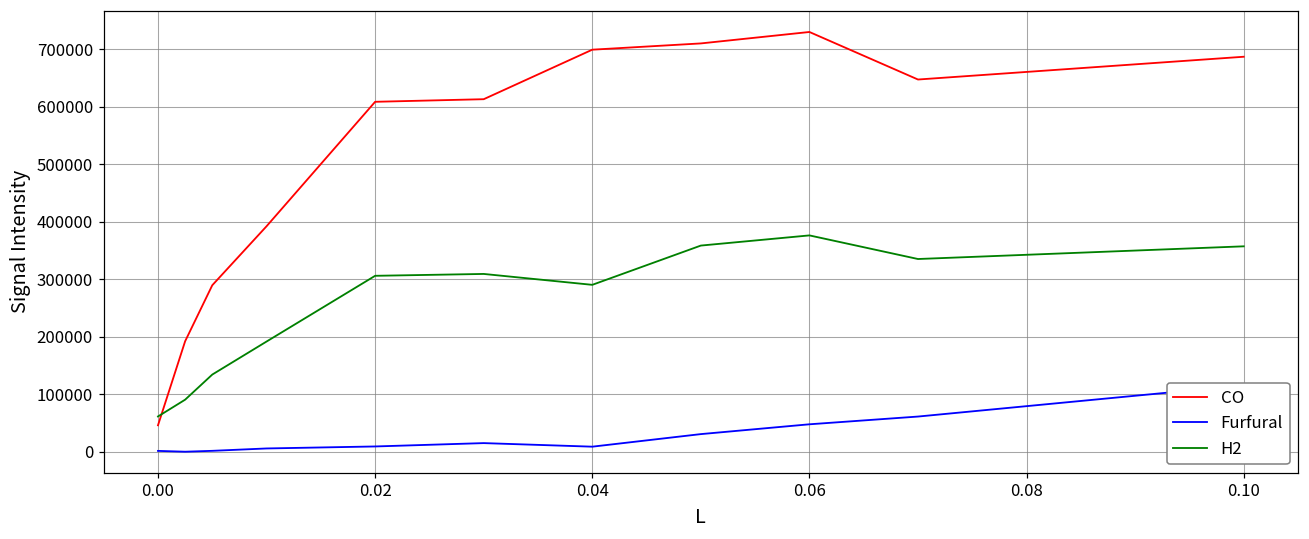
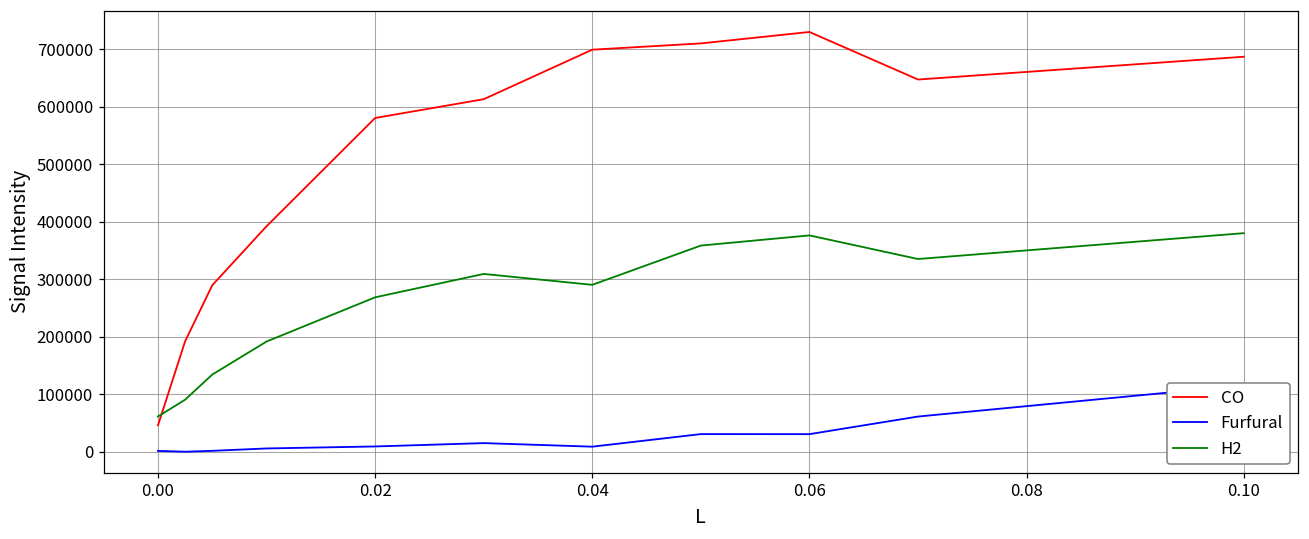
  {
    "CO": {
      "0.00": 50000,
-     "0.02": 610000,
+     "0.02": 580000,
      "0.04": 700000,
      "0.06": 730000,
      "0.10": 690000
    },
    "Furfural": {
      "0.00": 0,
      "0.02": 10000,
      "0.04": 10000,
-     "0.06": 50000
+     "0.06": 30000
    },
    "H2": {
      "0.00": 60000,
-     "0.02": 310000,
+     "0.02": 270000,
      "0.04": 290000,
      "0.06": 380000,
-     "0.10": 360000
+     "0.10": 380000
    }
  }
